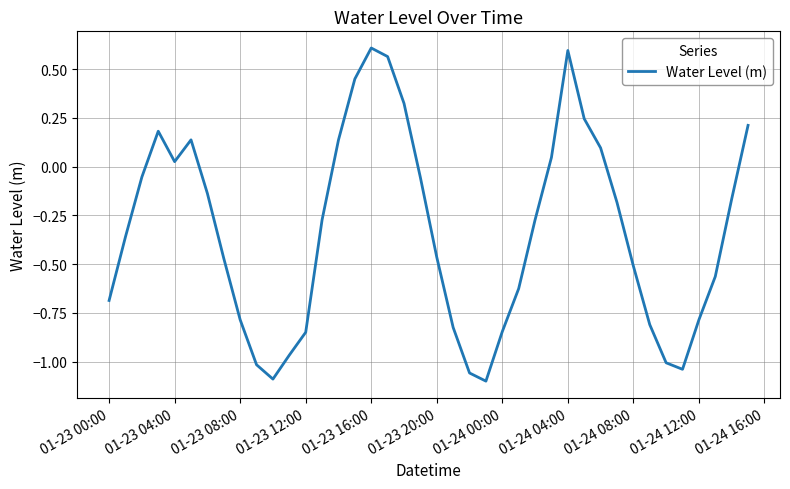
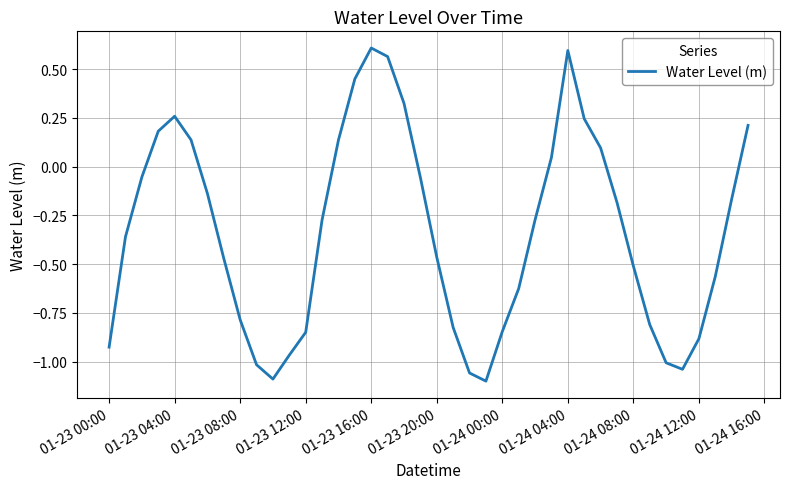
  {
-   "01-23 00:00": -0.69,
-   "01-23 04:00": 0.03,
+   "01-23 00:00": -0.93,
+   "01-23 04:00": 0.26,
    "01-23 08:00": -0.79,
    "01-23 12:00": -0.85,
    "01-23 16:00": 0.61,
    "01-23 20:00": -0.46,
    "01-24 00:00": -0.85,
    "01-24 04:00": 0.60,
    "01-24 08:00": -0.51,
-   "01-24 12:00": -0.79
+   "01-24 12:00": -0.88
  }
